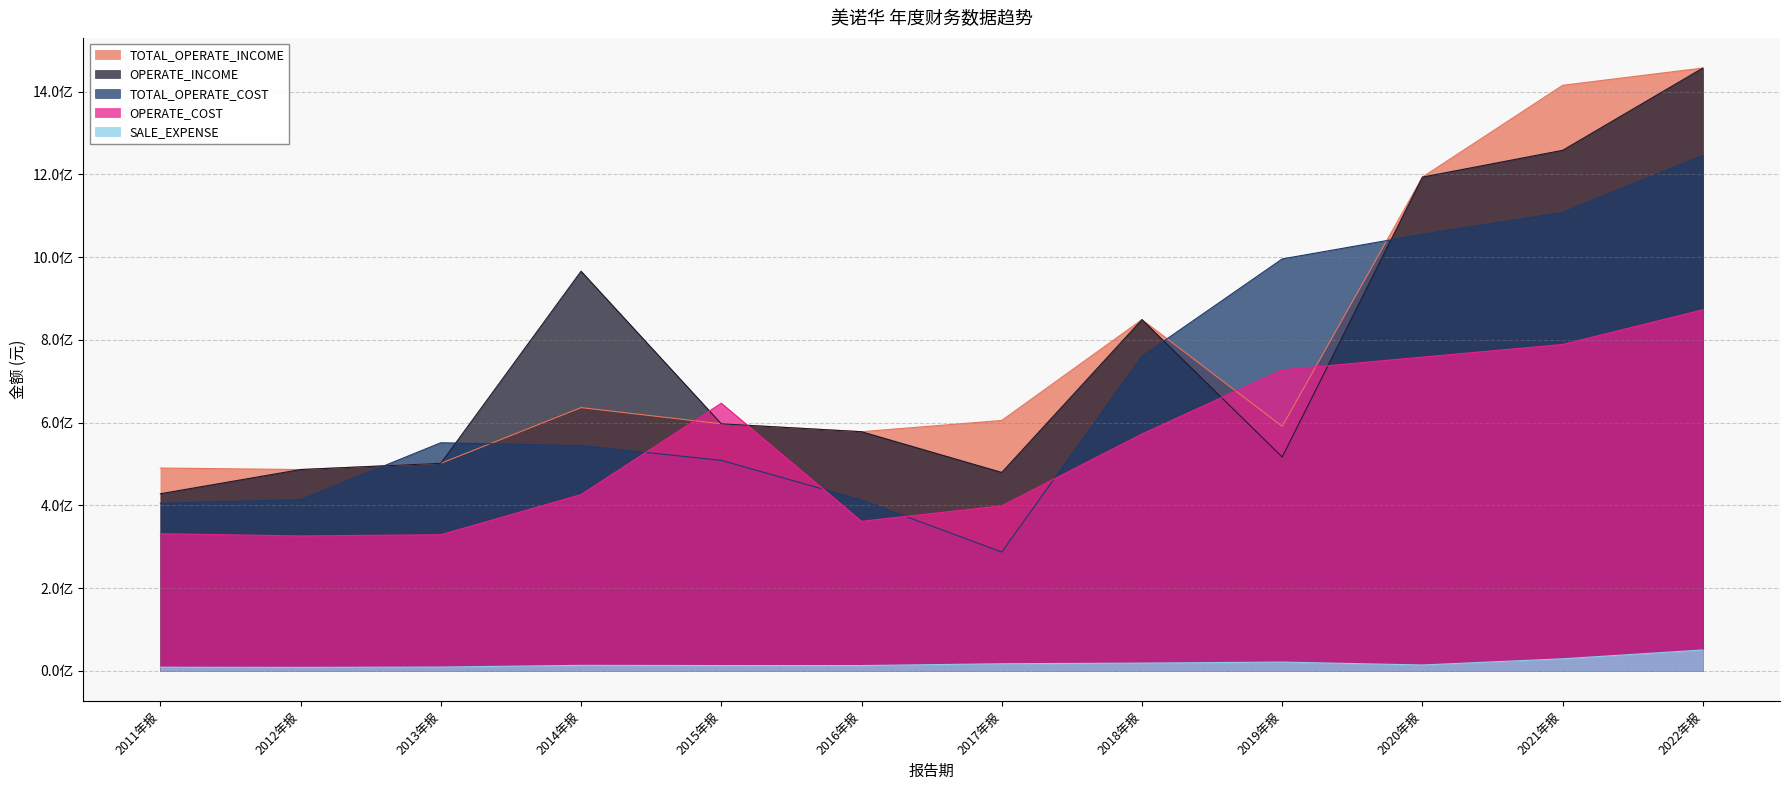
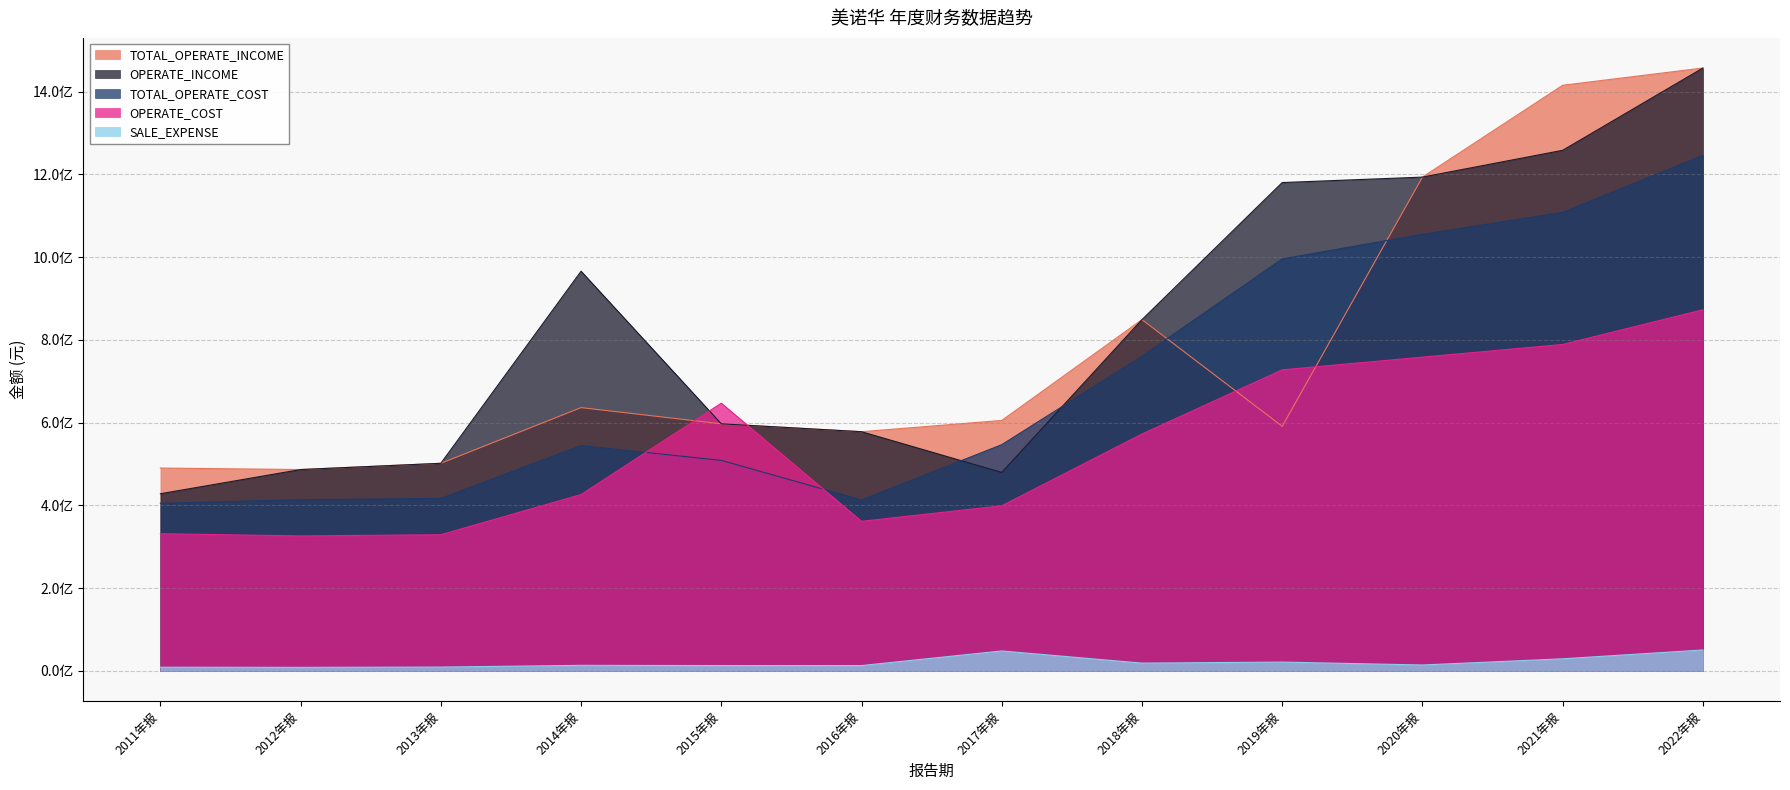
  {
    "TOTAL_OPERATE_INCOME": {
      "2011年报": "4.9亿",
      "2014年报": "6.4亿",
      "2017年报": "6.1亿",
      "2019年报": "5.9亿",
      "2021年报": "14.2亿"
    },
    "OPERATE_INCOME": {
      "2011年报": "4.3亿",
      "2014年报": "9.7亿",
      "2017年报": "4.8亿",
-     "2019年报": "5.2亿",
+     "2019年报": "11.8亿",
      "2021年报": "12.6亿"
    },
    "TOTAL_OPERATE_COST": {
      "2011年报": "4.1亿",
      "2012年报": "4.1亿",
-     "2013年报": "5.5亿",
+     "2013年报": "4.2亿",
      "2014年报": "5.4亿",
      "2015年报": "5.1亿",
      "2016年报": "4.1亿",
-     "2017年报": "2.9亿",
+     "2017年报": "5.5亿",
      "2018年报": "7.6亿",
      "2019年报": "10.0亿",
      "2020年报": "10.6亿",
      "2021年报": "11.1亿",
      "2022年报": "12.5亿"
    },
    "OPERATE_COST": {
      "2011年报": "3.3亿",
      "2012年报": "3.3亿",
      "2013年报": "3.3亿",
      "2014年报": "4.3亿",
      "2015年报": "6.5亿",
      "2016年报": "3.6亿",
      "2017年报": "4.0亿",
      "2018年报": "5.7亿",
      "2019年报": "7.3亿",
      "2020年报": "7.6亿",
      "2021年报": "7.9亿",
      "2022年报": "8.7亿"
    },
    "SALE_EXPENSE": {
      "2011年报": "0.1亿",
      "2012年报": "0.1亿",
      "2013年报": "0.1亿",
      "2014年报": "0.1亿",
      "2015年报": "0.1亿",
      "2016年报": "0.1亿",
-     "2017年报": "0.2亿",
+     "2017年报": "0.5亿",
      "2018年报": "0.2亿",
      "2019年报": "0.2亿",
      "2020年报": "0.1亿",
      "2021年报": "0.3亿",
      "2022年报": "0.5亿"
    }
  }
